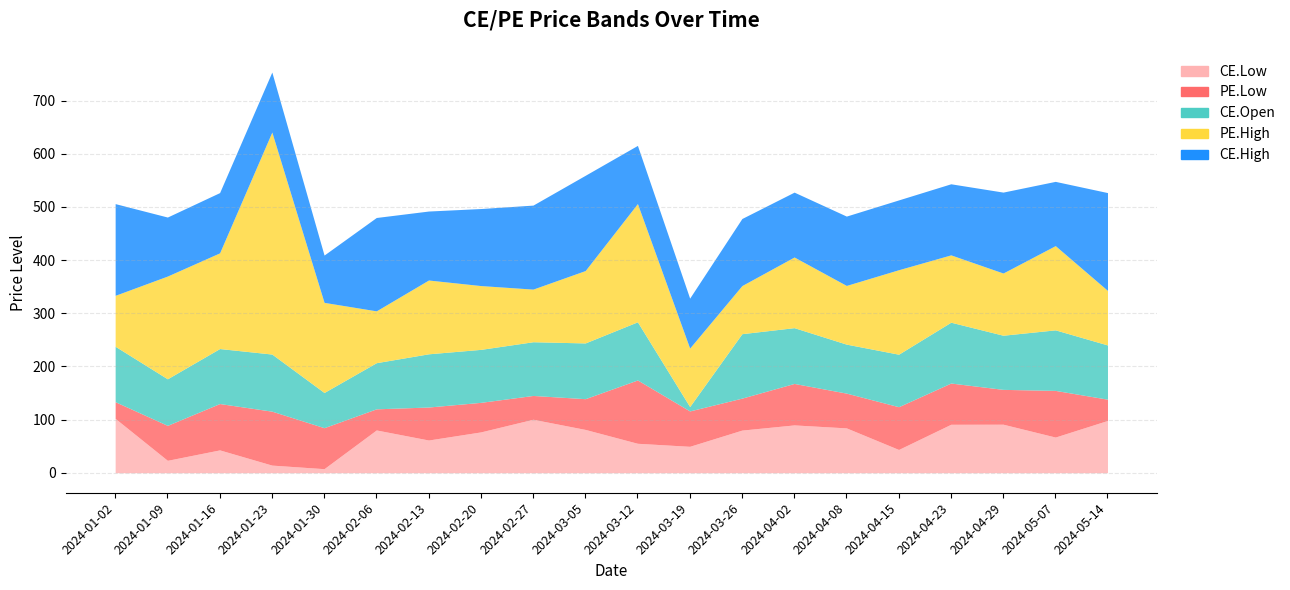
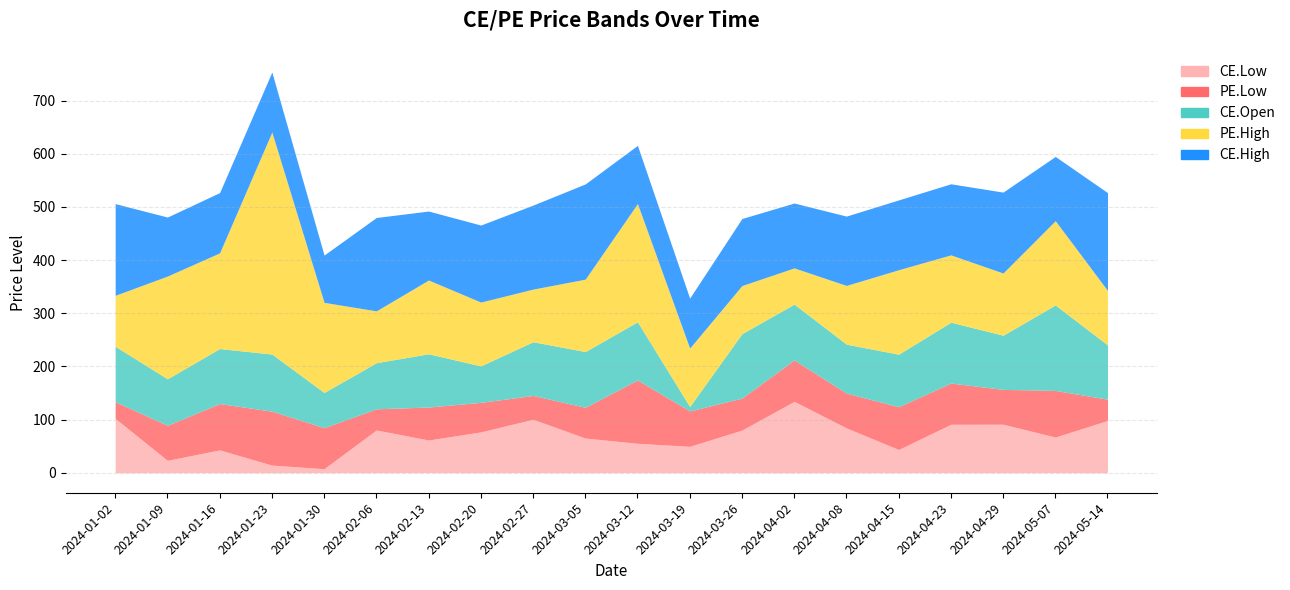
  {
    "CE.Low": {
      "2024-01-02": 100,
      "2024-01-09": 20,
      "2024-01-16": 40,
      "2024-01-23": 10,
      "2024-01-30": 10,
      "2024-02-06": 80,
      "2024-02-13": 60,
      "2024-02-20": 80,
      "2024-02-27": 100,
-     "2024-03-05": 80,
+     "2024-03-05": 70,
      "2024-03-12": 60,
      "2024-03-19": 50,
      "2024-03-26": 80,
-     "2024-04-02": 90,
+     "2024-04-02": 130,
      "2024-04-08": 80,
      "2024-04-15": 40,
      "2024-04-23": 90,
      "2024-04-29": 90,
      "2024-05-07": 70,
      "2024-05-14": 100
    },
    "PE.Low": {
      "2024-01-02": 30,
      "2024-01-09": 70,
      "2024-01-16": 90,
      "2024-01-23": 100,
      "2024-01-30": 80,
      "2024-02-06": 40,
      "2024-02-13": 60,
      "2024-02-20": 60,
      "2024-02-27": 40,
      "2024-03-05": 60,
      "2024-03-12": 120,
      "2024-03-19": 70,
      "2024-03-26": 60,
      "2024-04-02": 80,
      "2024-04-08": 70,
      "2024-04-15": 80,
      "2024-04-23": 80,
      "2024-04-29": 70,
      "2024-05-07": 90,
      "2024-05-14": 40
    },
    "CE.Open": {
      "2024-01-02": 100,
      "2024-01-09": 90,
      "2024-01-16": 100,
      "2024-01-23": 110,
      "2024-01-30": 70,
      "2024-02-06": 90,
      "2024-02-13": 100,
-     "2024-02-20": 100,
+     "2024-02-20": 70,
      "2024-02-27": 100,
      "2024-03-05": 100,
      "2024-03-12": 110,
      "2024-03-19": 10,
      "2024-03-26": 120,
      "2024-04-02": 100,
      "2024-04-08": 90,
      "2024-04-15": 100,
      "2024-04-23": 110,
      "2024-04-29": 100,
-     "2024-05-07": 110,
+     "2024-05-07": 160,
      "2024-05-14": 100
    },
    "PE.High": {
      "2024-01-02": 100,
      "2024-01-09": 190,
      "2024-01-16": 180,
      "2024-01-23": 420,
      "2024-01-30": 170,
      "2024-02-06": 100,
      "2024-02-13": 140,
      "2024-02-20": 120,
      "2024-02-27": 100,
      "2024-03-05": 140,
      "2024-03-12": 220,
      "2024-03-19": 110,
      "2024-03-26": 90,
-     "2024-04-02": 130,
+     "2024-04-02": 70,
      "2024-04-08": 110,
      "2024-04-15": 160,
      "2024-04-23": 130,
      "2024-04-29": 120,
      "2024-05-07": 160,
      "2024-05-14": 100
    },
    "CE.High": {
      "2024-01-02": 170,
      "2024-01-09": 110,
      "2024-01-16": 110,
      "2024-01-23": 110,
      "2024-01-30": 90,
      "2024-02-06": 180,
      "2024-02-13": 130,
      "2024-02-20": 140,
      "2024-02-27": 160,
      "2024-03-05": 180,
      "2024-03-12": 110,
      "2024-03-19": 90,
      "2024-03-26": 130,
      "2024-04-02": 120,
      "2024-04-08": 130,
      "2024-04-15": 130,
      "2024-04-23": 130,
      "2024-04-29": 150,
      "2024-05-07": 120,
      "2024-05-14": 180
    }
  }
